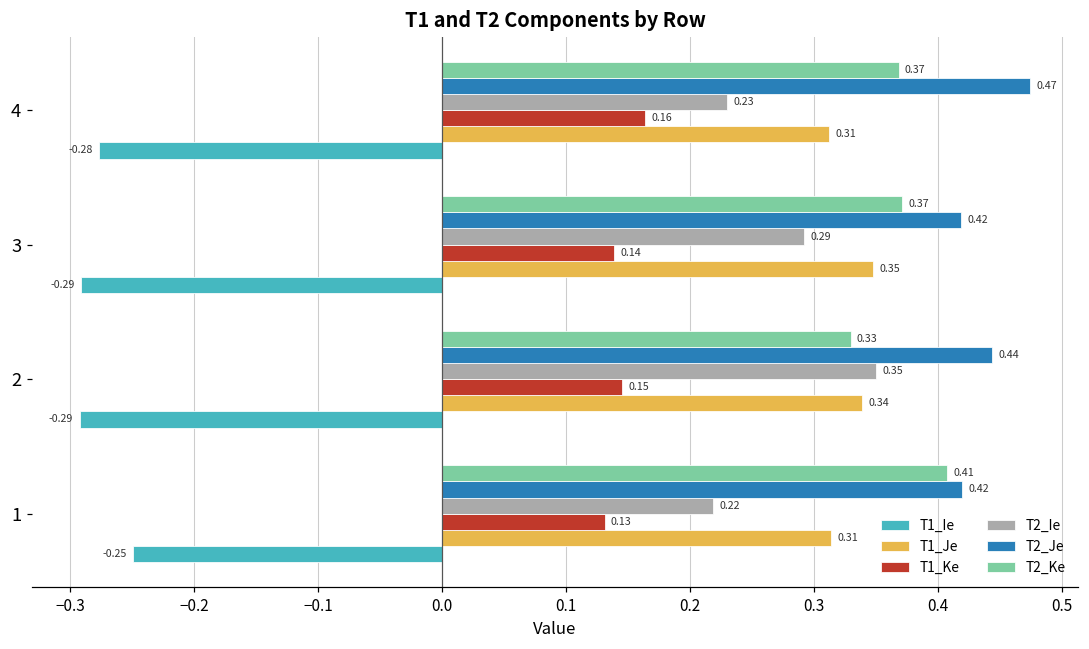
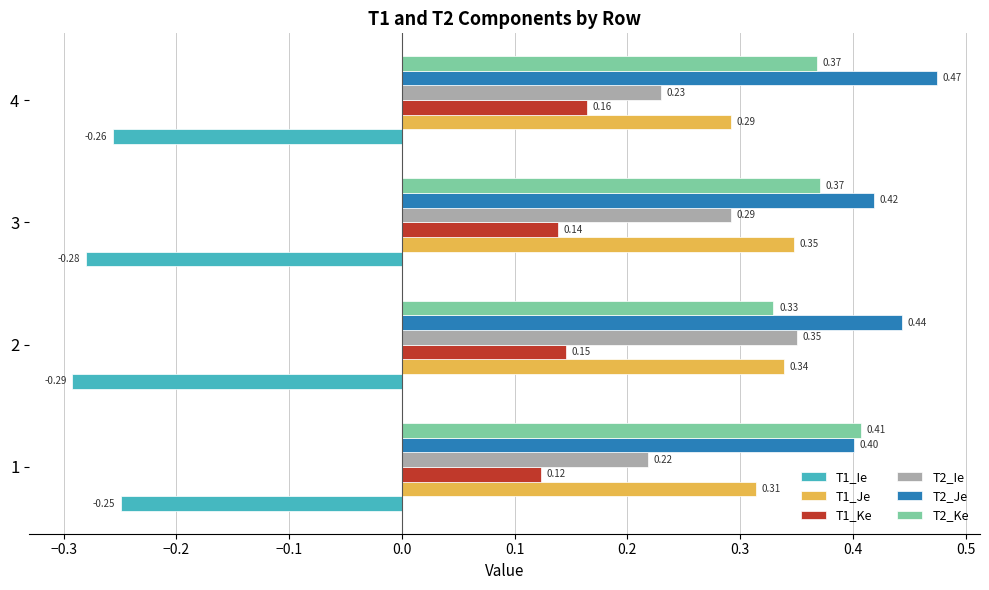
  {
    "T1_Ie": {
-     "4": -0.28,
-     "3": -0.29,
+     "4": -0.26,
+     "3": -0.28,
      "2": -0.29,
      "1": -0.25
    },
    "T1_Je": {
-     "4": 0.31,
+     "4": 0.29,
      "3": 0.35,
      "2": 0.34,
      "1": 0.31
    },
    "T1_Ke": {
      "4": 0.16,
      "3": 0.14,
      "2": 0.15,
-     "1": 0.13
+     "1": 0.12
    },
    "T2_Je": {
      "4": 0.47,
      "3": 0.42,
      "2": 0.44,
-     "1": 0.42
+     "1": 0.40
    }
  }
